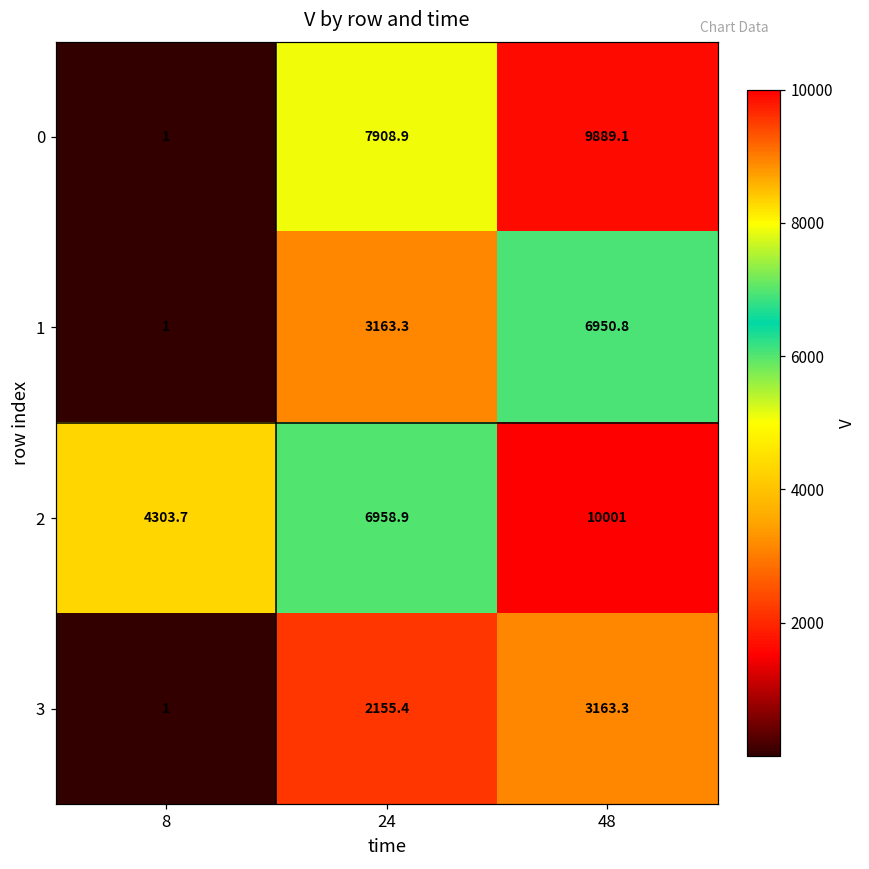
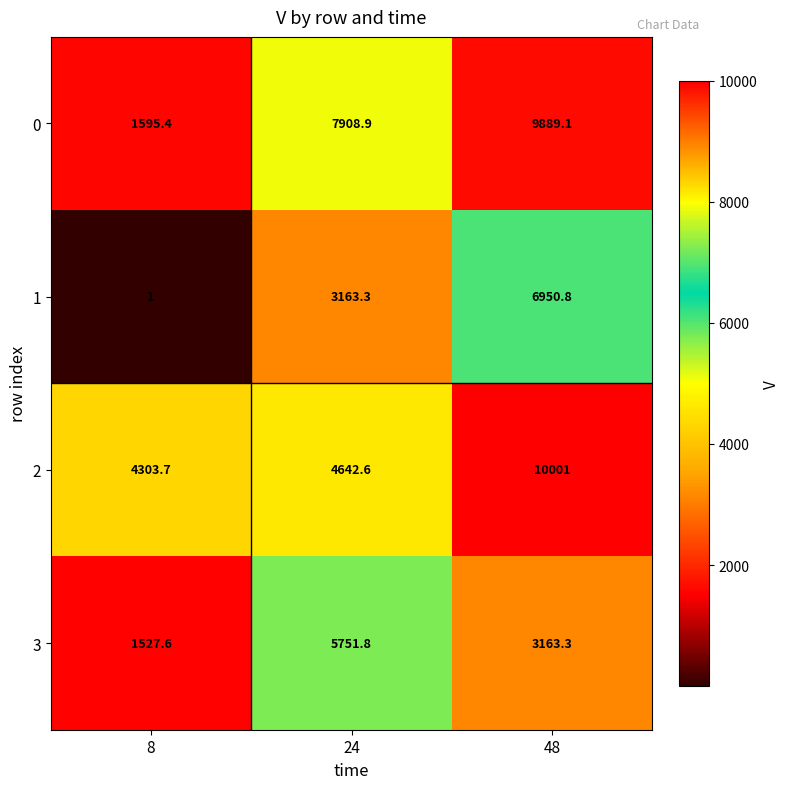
  {
    "0": {
-     "8": 1,
+     "8": 1595.4,
      "24": 7908.9,
      "48": 9889.1
    },
    "1": {
      "8": 1,
      "24": 3163.3,
      "48": 6950.8
    },
    "2": {
      "8": 4303.7,
-     "24": 6958.9,
+     "24": 4642.6,
      "48": 10001
    },
    "3": {
-     "8": 1,
-     "24": 2155.4,
+     "8": 1527.6,
+     "24": 5751.8,
      "48": 3163.3
    }
  }
